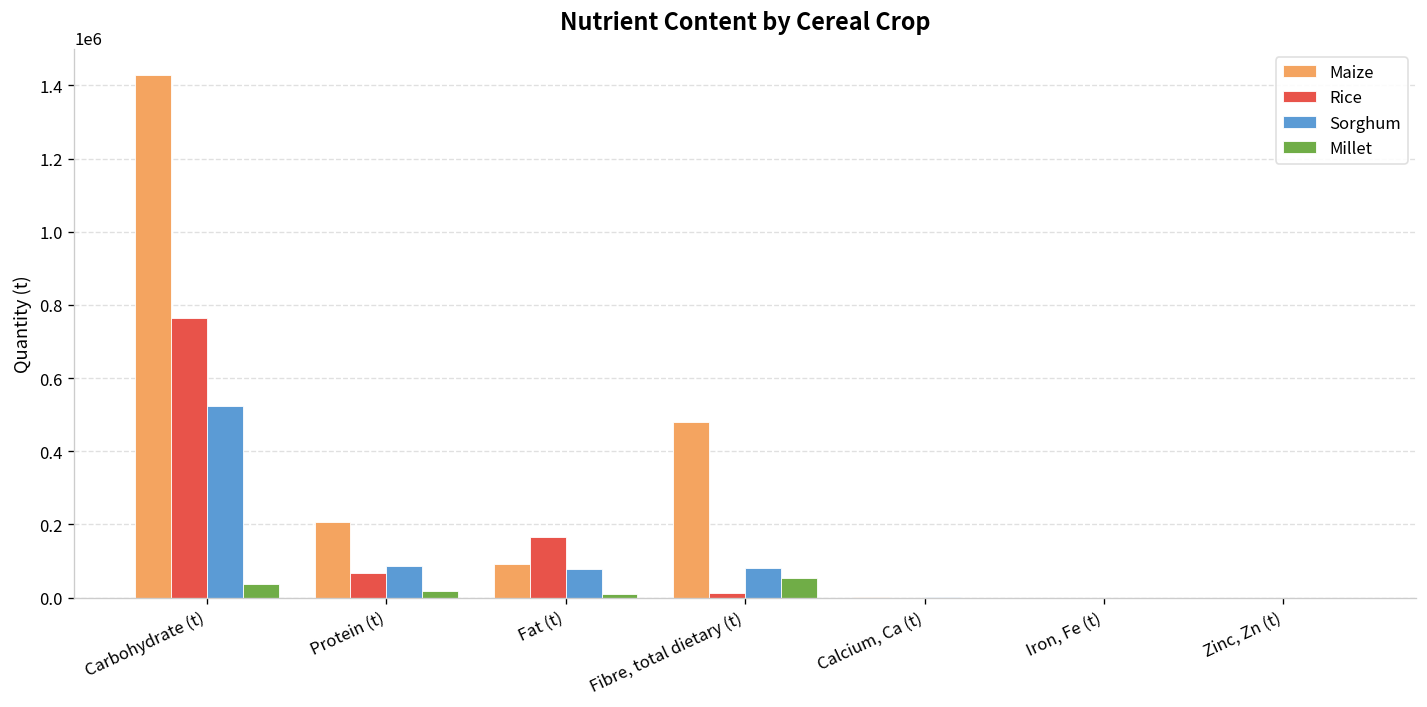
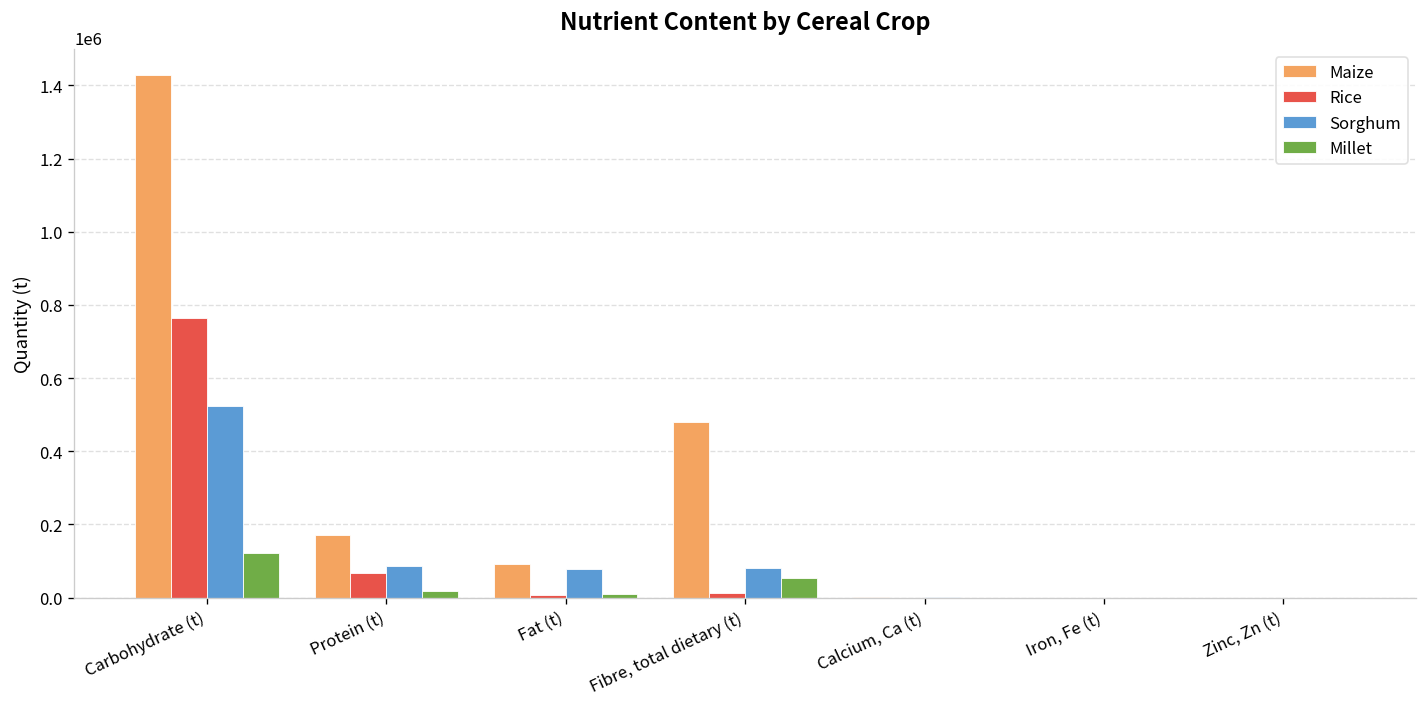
  {
    "Maize": {
      "Carbohydrate (t)": 1430000,
-     "Protein (t)": 210000,
+     "Protein (t)": 170000,
      "Fat (t)": 90000,
      "Fibre, total dietary (t)": 480000
    },
    "Rice": {
      "Carbohydrate (t)": 760000,
      "Protein (t)": 70000,
-     "Fat (t)": 160000,
+     "Fat (t)": 10000,
      "Fibre, total dietary (t)": 10000
    },
    "Sorghum": {
      "Carbohydrate (t)": 520000,
      "Protein (t)": 90000,
      "Fat (t)": 80000,
      "Fibre, total dietary (t)": 80000
    },
    "Millet": {
-     "Carbohydrate (t)": 40000,
+     "Carbohydrate (t)": 120000,
      "Protein (t)": 20000,
      "Fat (t)": 10000,
      "Fibre, total dietary (t)": 50000
    }
  }
